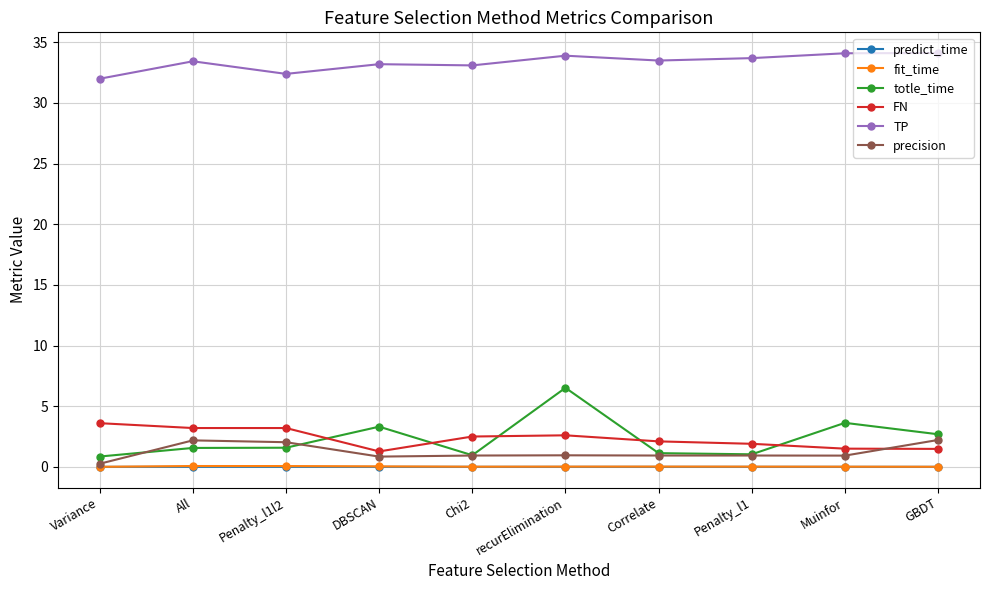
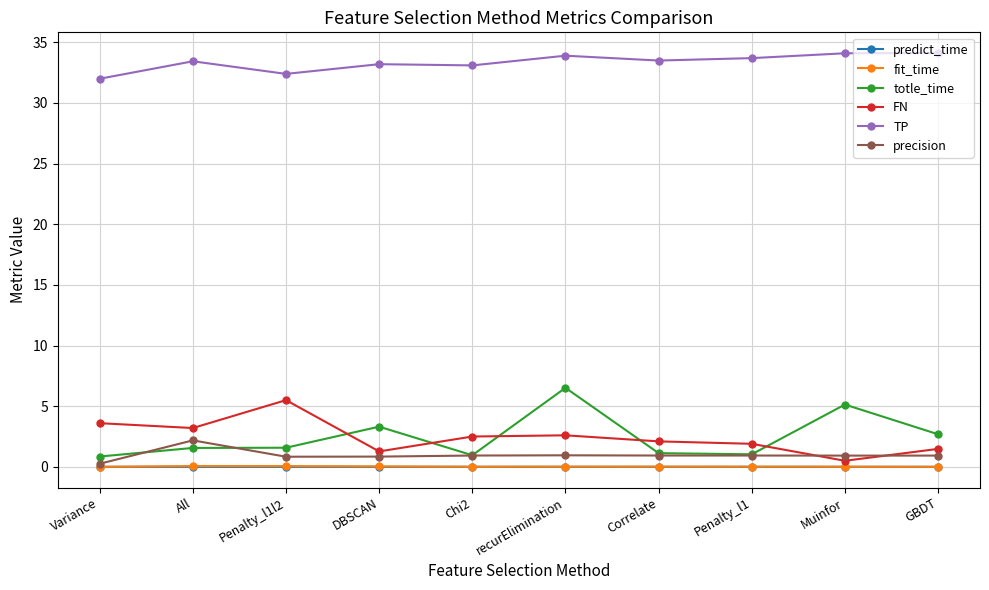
  {
    "totle_time": {
      "Variance": 0.9,
      "All": 1.6,
      "Penalty_l1l2": 1.6,
      "DBSCAN": 3.3,
      "recurElimination": 6.5,
-     "Muinfor": 3.6,
+     "Muinfor": 5.1,
      "GBDT": 2.7
    },
    "FN": {
      "Variance": 3.6,
      "All": 3.2,
-     "Penalty_l1l2": 3.2,
+     "Penalty_l1l2": 5.5,
      "DBSCAN": 1.3,
      "Chi2": 2.5,
      "recurElimination": 2.6,
      "Correlate": 2.1,
      "Penalty_l1": 1.9,
-     "Muinfor": 1.5,
+     "Muinfor": 0.5,
      "GBDT": 1.5
    },
    "TP": {
      "Variance": 32.0,
      "All": 33.4,
      "Penalty_l1l2": 32.4,
      "DBSCAN": 33.2,
      "Chi2": 33.1,
      "recurElimination": 33.9,
      "Correlate": 33.5,
      "Penalty_l1": 33.7,
      "Muinfor": 34.1
    },
    "precision": {
      "Variance": 0.3,
      "All": 2.2,
-     "Penalty_l1l2": 2.0,
+     "Penalty_l1l2": 0.8,
      "DBSCAN": 0.8,
      "recurElimination": 1.0,
      "Muinfor": 0.9,
-     "GBDT": 2.2
+     "GBDT": 0.9
    }
  }
